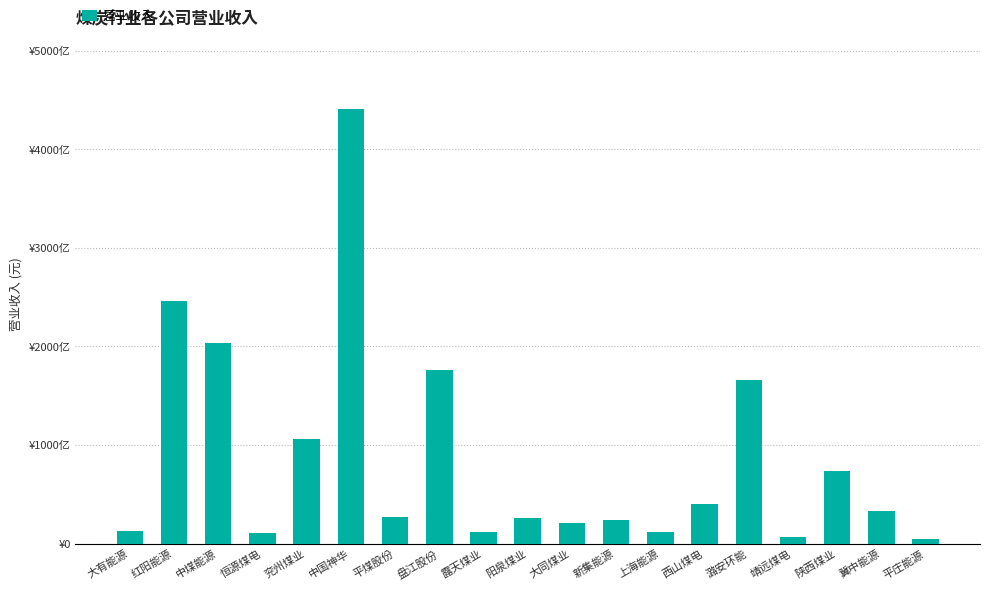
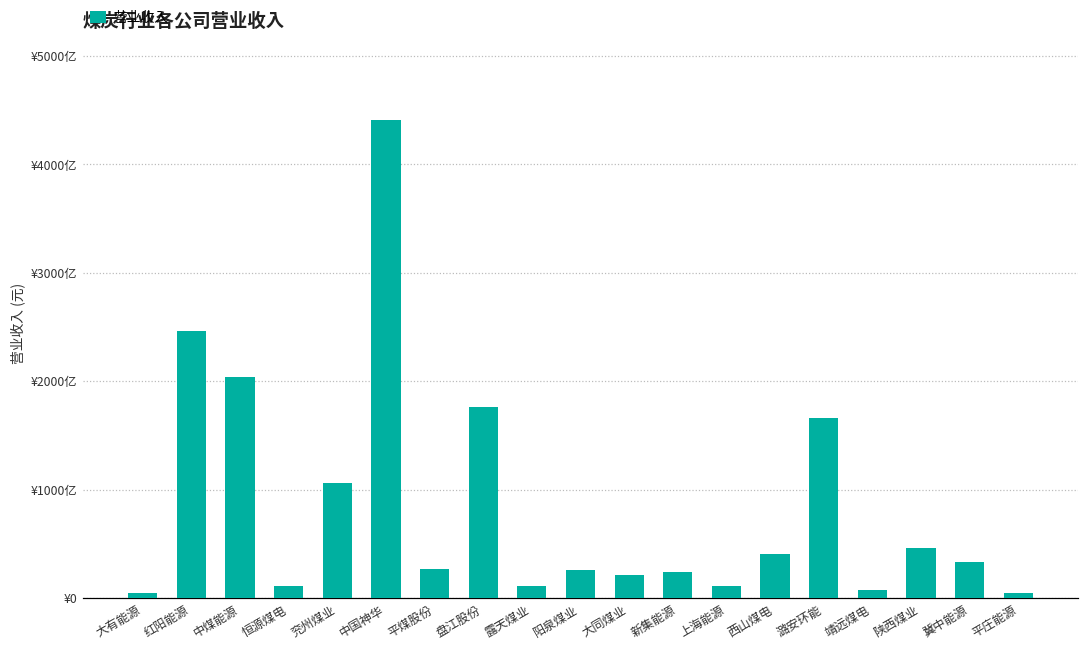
  {
-   "大有能源": "¥100亿",
+   "大有能源": "¥0亿",
    "红阳能源": "¥2500亿",
    "中煤能源": "¥2000亿",
    "恒源煤电": "¥100亿",
    "兖州煤业": "¥1100亿",
    "中国神华": "¥4400亿",
    "平煤股份": "¥300亿",
    "盘江股份": "¥1800亿",
    "露天煤业": "¥100亿",
    "阳泉煤业": "¥300亿",
    "大同煤业": "¥200亿",
    "新集能源": "¥200亿",
    "上海能源": "¥100亿",
    "西山煤电": "¥400亿",
    "潞安环能": "¥1700亿",
    "靖远煤电": "¥100亿",
-   "陕西煤业": "¥700亿",
+   "陕西煤业": "¥500亿",
    "冀中能源": "¥300亿",
    "平庄能源": "¥0亿"
  }
